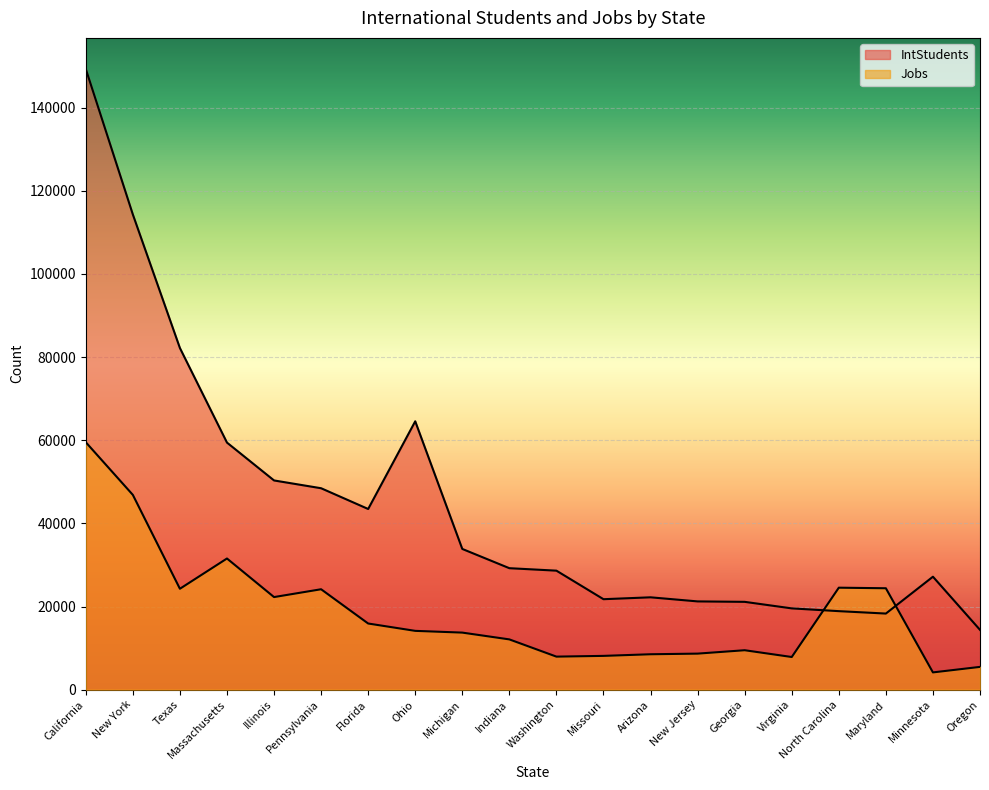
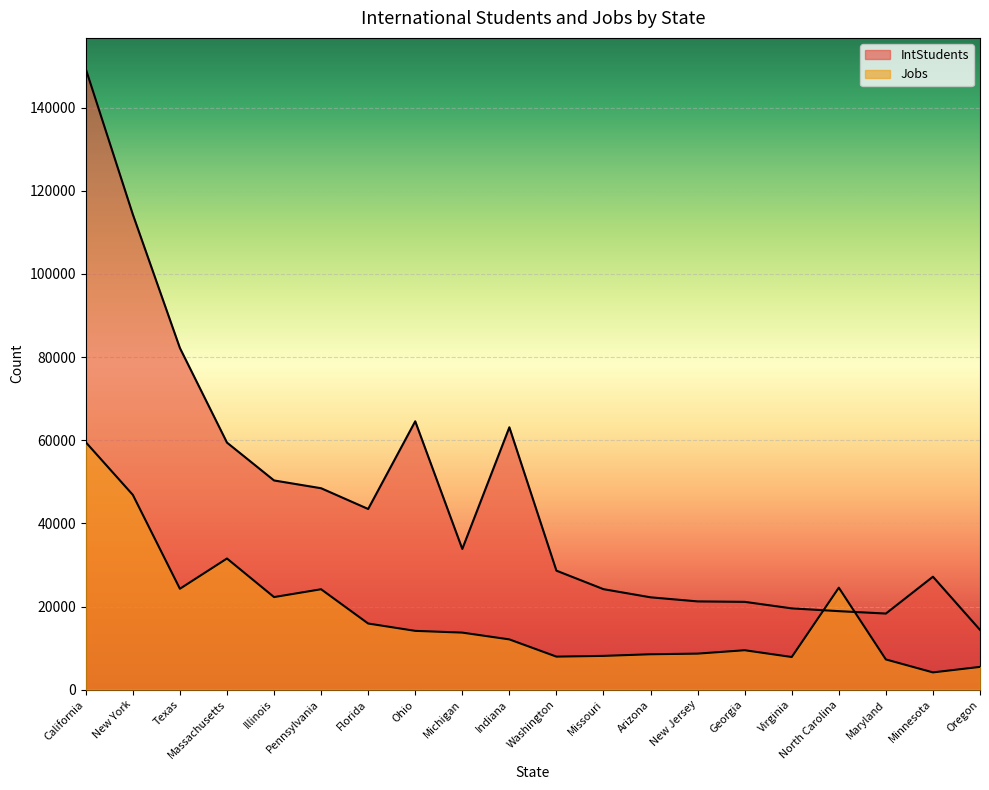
  {
    "IntStudents": {
      "California": 149000,
      "New York": 114000,
      "Texas": 82000,
      "Massachusetts": 59000,
      "Illinois": 50000,
      "Pennsylvania": 48000,
      "Florida": 43000,
      "Ohio": 65000,
      "Michigan": 34000,
-     "Indiana": 29000,
+     "Indiana": 63000,
      "Washington": 29000,
-     "Missouri": 22000,
+     "Missouri": 24000,
      "Arizona": 22000,
      "New Jersey": 21000,
      "Georgia": 21000,
      "Virginia": 20000,
      "North Carolina": 19000,
      "Maryland": 18000,
      "Minnesota": 27000,
      "Oregon": 14000
    },
    "Jobs": {
      "California": 60000,
      "New York": 47000,
      "Texas": 24000,
      "Massachusetts": 32000,
      "Illinois": 22000,
      "Pennsylvania": 24000,
      "Florida": 16000,
      "Ohio": 14000,
      "Michigan": 14000,
      "Indiana": 12000,
      "Washington": 8000,
      "Missouri": 8000,
      "Arizona": 9000,
      "New Jersey": 9000,
      "Georgia": 9000,
      "Virginia": 8000,
      "North Carolina": 25000,
-     "Maryland": 24000,
+     "Maryland": 7000,
      "Minnesota": 4000,
      "Oregon": 5000
    }
  }
